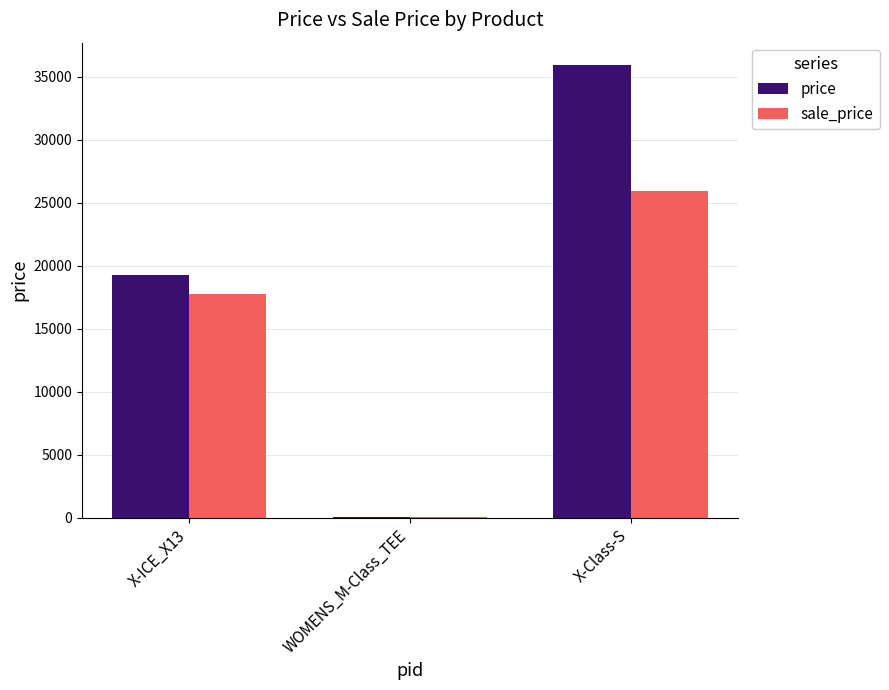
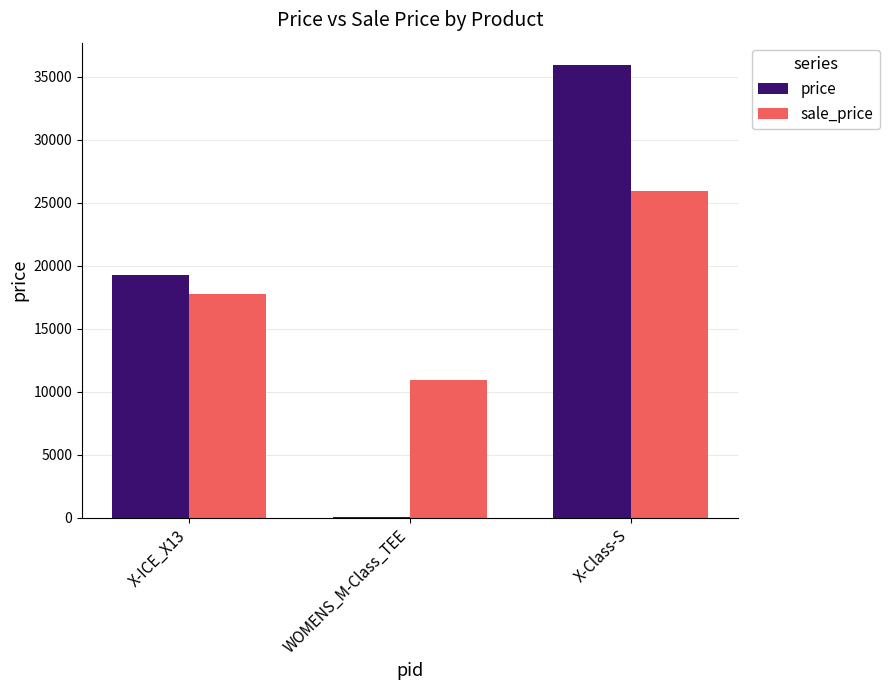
  {
    "price": {
      "X-ICE_X13": 19200,
      "X-Class-S": 35900
    },
    "sale_price": {
      "X-ICE_X13": 17800,
-     "WOMENS_M-Class_TEE": 0,
+     "WOMENS_M-Class_TEE": 10900,
      "X-Class-S": 25900
    }
  }
